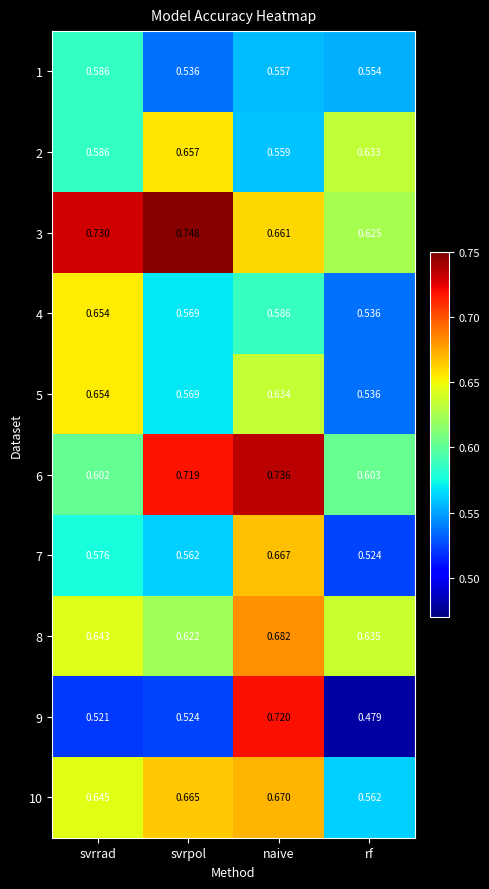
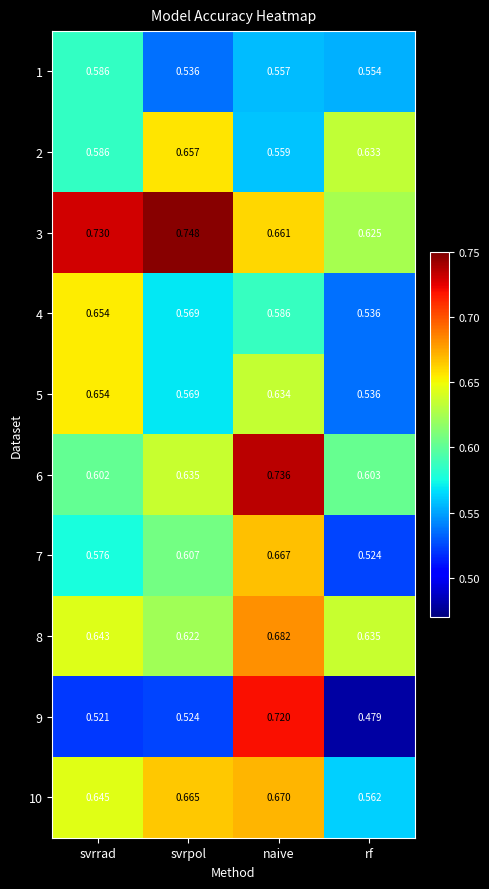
  {
    "1": {
      "svrrad": 0.586,
      "svrpol": 0.536,
      "naive": 0.557,
      "rf": 0.554
    },
    "2": {
      "svrrad": 0.586,
      "svrpol": 0.657,
      "naive": 0.559,
      "rf": 0.633
    },
    "3": {
      "svrrad": 0.730,
      "svrpol": 0.748,
      "naive": 0.661,
      "rf": 0.625
    },
    "4": {
      "svrrad": 0.654,
      "svrpol": 0.569,
      "naive": 0.586,
      "rf": 0.536
    },
    "5": {
      "svrrad": 0.654,
      "svrpol": 0.569,
      "naive": 0.634,
      "rf": 0.536
    },
    "6": {
      "svrrad": 0.602,
-     "svrpol": 0.719,
+     "svrpol": 0.635,
      "naive": 0.736,
      "rf": 0.603
    },
    "7": {
      "svrrad": 0.576,
-     "svrpol": 0.562,
+     "svrpol": 0.607,
      "naive": 0.667,
      "rf": 0.524
    },
    "8": {
      "svrrad": 0.643,
      "svrpol": 0.622,
      "naive": 0.682,
      "rf": 0.635
    },
    "9": {
      "svrrad": 0.521,
      "svrpol": 0.524,
      "naive": 0.720,
      "rf": 0.479
    },
    "10": {
      "svrrad": 0.645,
      "svrpol": 0.665,
      "naive": 0.670,
      "rf": 0.562
    }
  }
